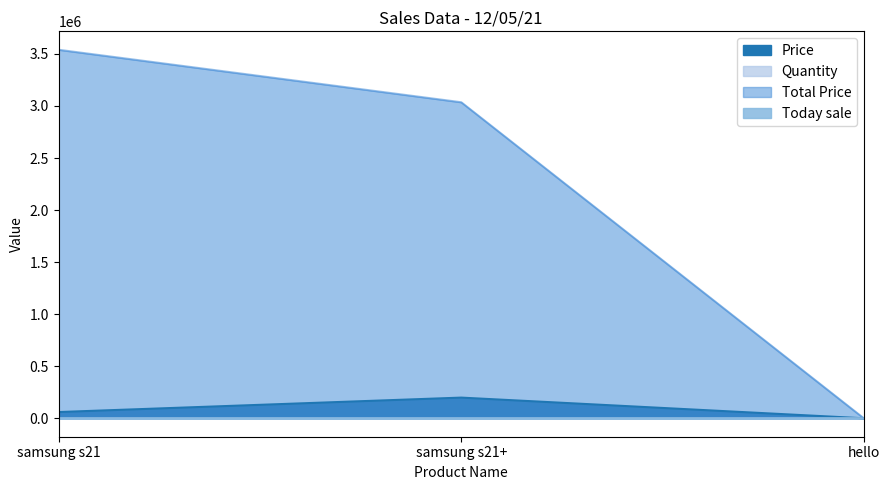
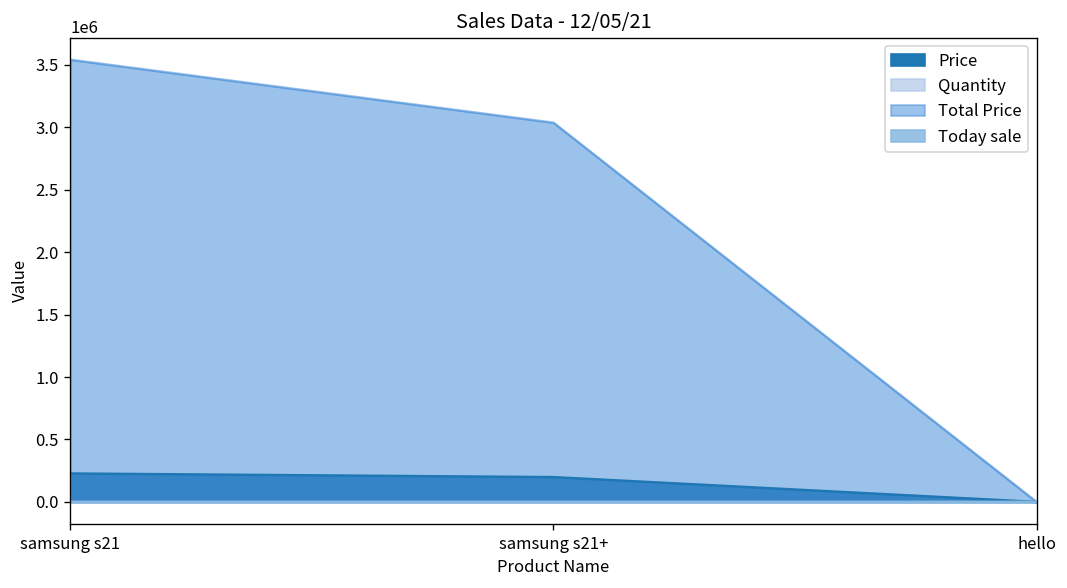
  {
    "Price": {
-     "samsung s21": 60000,
+     "samsung s21": 230000,
      "samsung s21+": 200000
    }
  }
